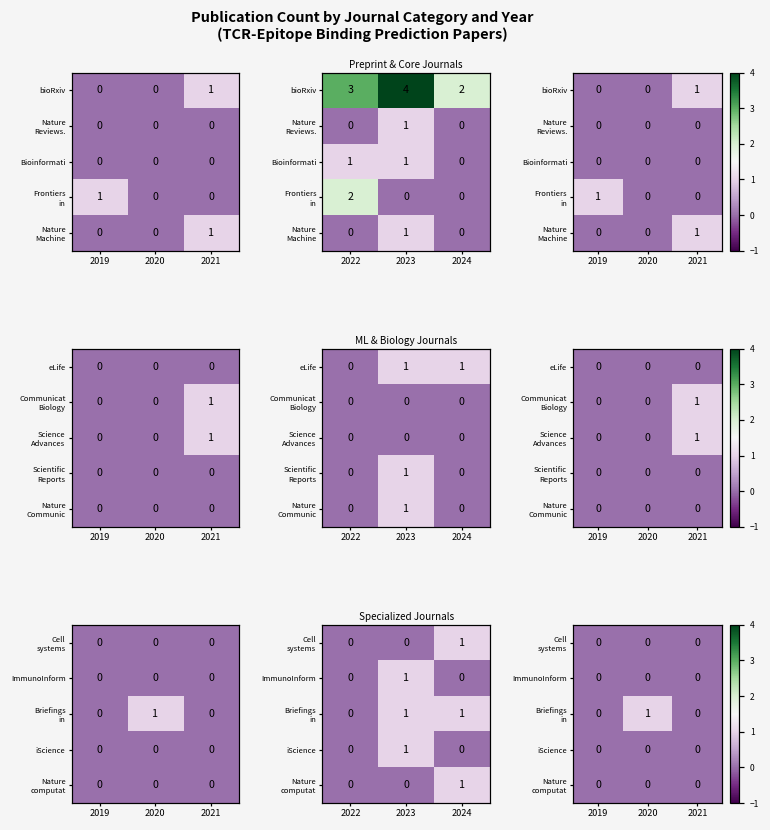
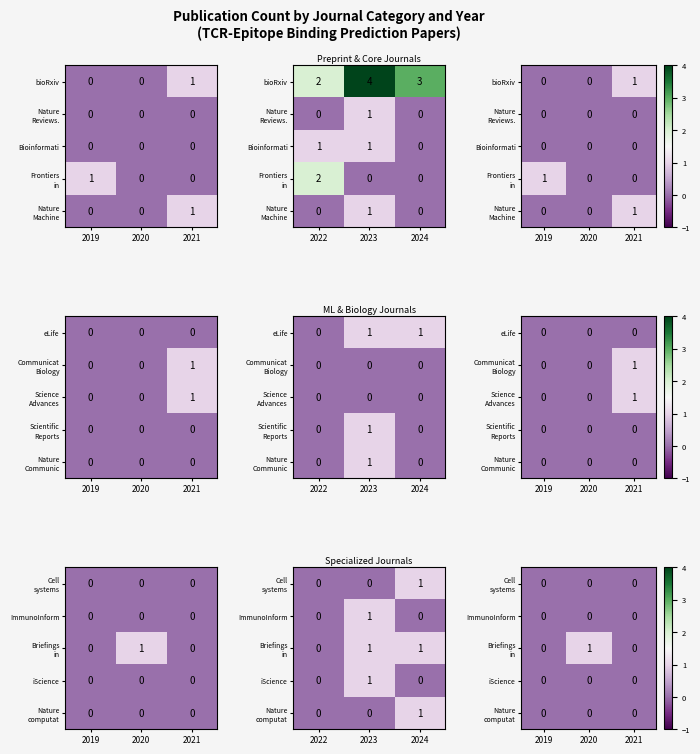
  {
    "Preprint & Core Journals": {
      "bioRxiv": {
-       "2022": 3,
+       "2022": 2,
        "2023": 4,
-       "2024": 2
+       "2024": 3
      },
      "Nature Reviews.": {
        "2022": 0,
        "2023": 1,
        "2024": 0
      },
      "Bioinformati": {
        "2022": 1,
        "2023": 1,
        "2024": 0
      },
      "Frontiers in": {
        "2022": 2,
        "2023": 0,
        "2024": 0
      },
      "Nature Machine": {
        "2022": 0,
        "2023": 1,
        "2024": 0
      }
    },
    "ML & Biology Journals": {
      "eLife": {
        "2022": 0,
        "2023": 1,
        "2024": 1
      },
      "Communicat Biology": {
        "2022": 0,
        "2023": 0,
        "2024": 0
      },
      "Science Advances": {
        "2022": 0,
        "2023": 0,
        "2024": 0
      },
      "Scientific Reports": {
        "2022": 0,
        "2023": 1,
        "2024": 0
      },
      "Nature Communic": {
        "2022": 0,
        "2023": 1,
        "2024": 0
      }
    },
    "Specialized Journals": {
      "Cell systems": {
        "2022": 0,
        "2023": 0,
        "2024": 1
      },
      "ImmunoInform": {
        "2022": 0,
        "2023": 1,
        "2024": 0
      },
      "Briefings in": {
        "2022": 0,
        "2023": 1,
        "2024": 1
      },
      "iScience": {
        "2022": 0,
        "2023": 1,
        "2024": 0
      },
      "Nature computat": {
        "2022": 0,
        "2023": 0,
        "2024": 1
      }
    }
  }
